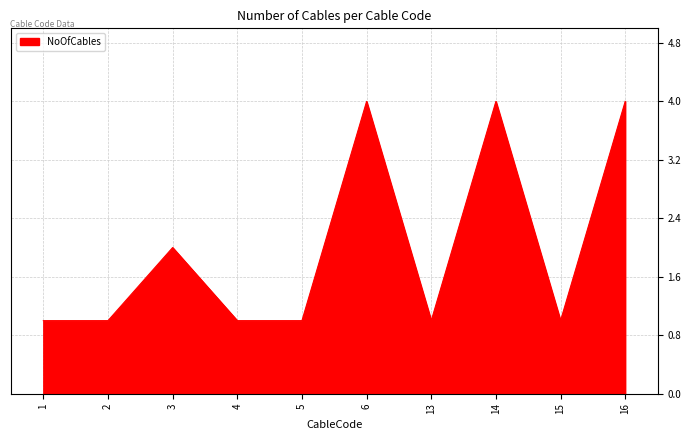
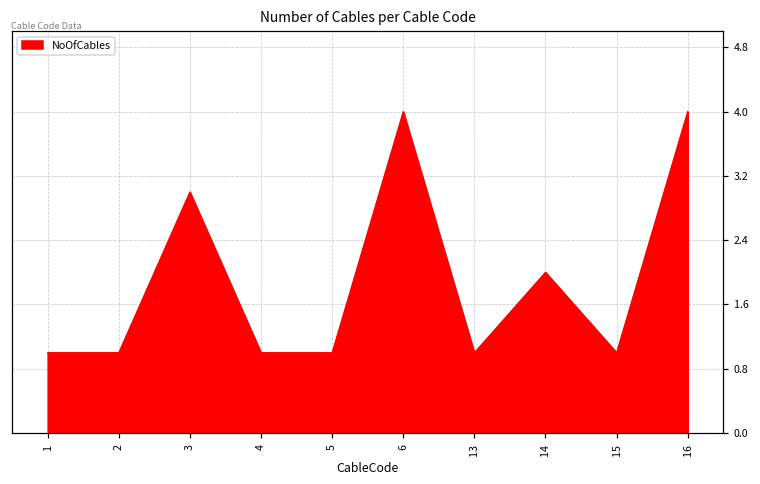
  {
    "1": 1,
    "2": 1,
-   "3": 2,
+   "3": 3,
    "4": 1,
    "5": 1,
    "6": 4,
    "13": 1,
-   "14": 4,
+   "14": 2,
    "15": 1,
    "16": 4
  }
